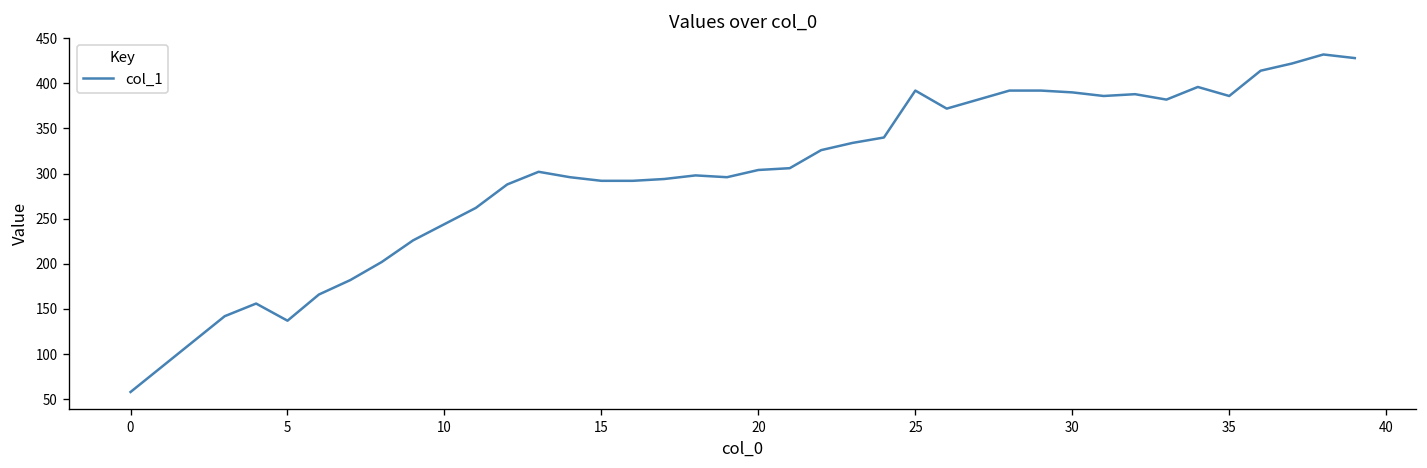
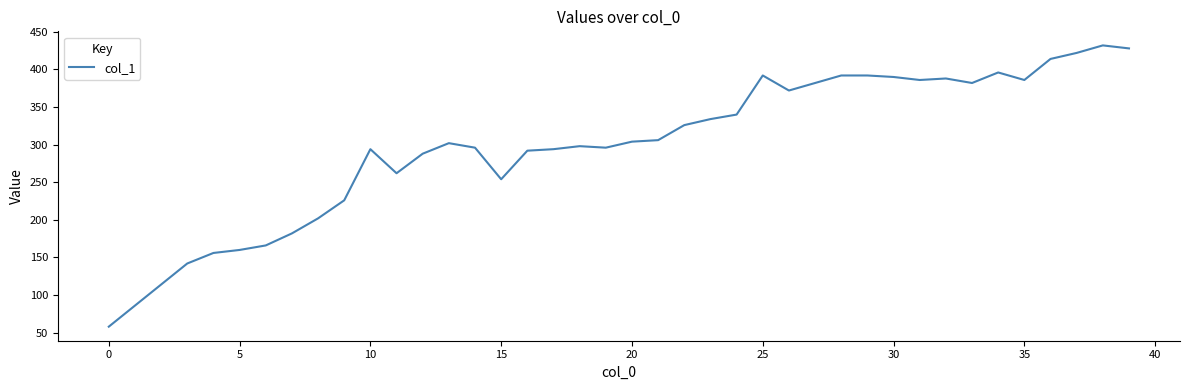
  {
    "0": 60,
-   "5": 140,
-   "10": 240,
-   "15": 290,
+   "5": 160,
+   "10": 290,
+   "15": 250,
    "20": 300,
    "25": 390,
    "30": 390,
    "35": 390
  }
